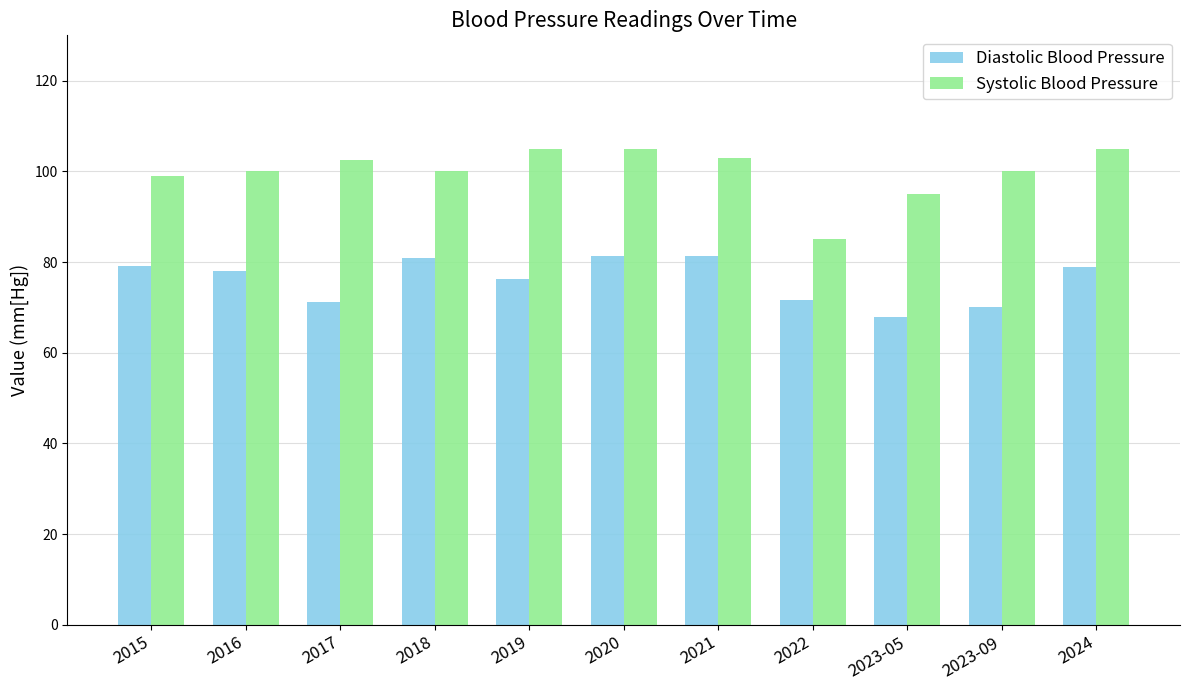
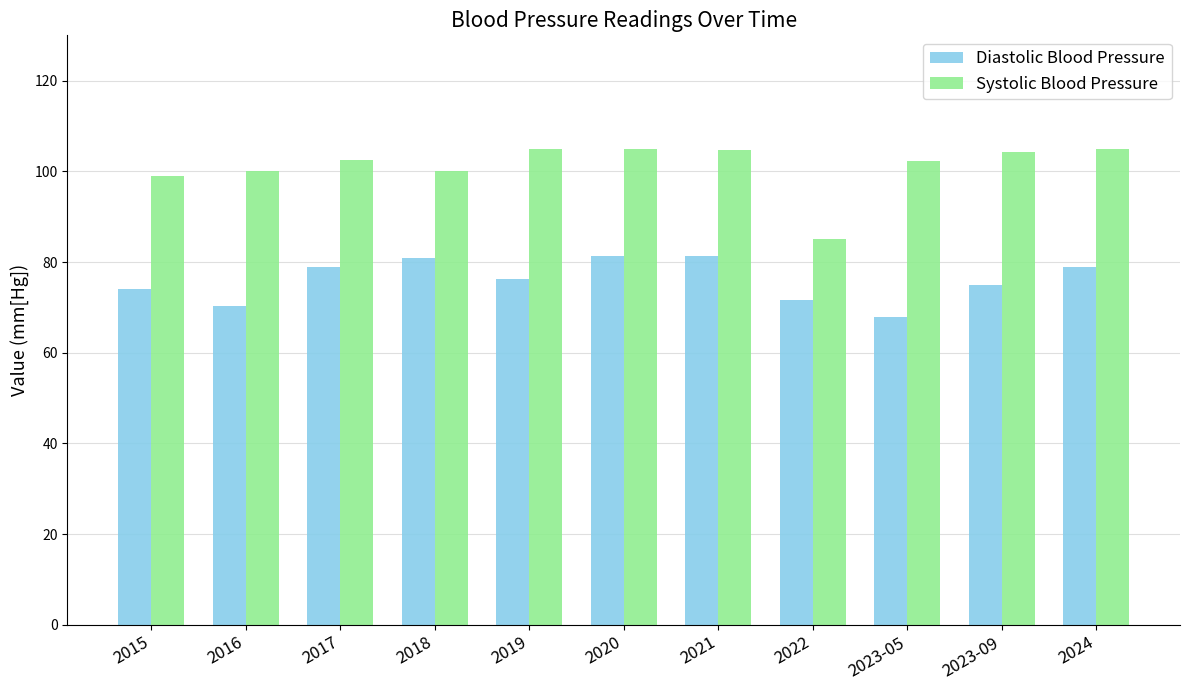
  {
    "Diastolic Blood Pressure": {
-     "2015": 79,
-     "2016": 78,
-     "2017": 71,
+     "2015": 74,
+     "2016": 70,
+     "2017": 79,
      "2018": 81,
      "2019": 76,
      "2020": 81,
      "2021": 81,
      "2022": 72,
      "2023-05": 68,
-     "2023-09": 70,
+     "2023-09": 75,
      "2024": 79
    },
    "Systolic Blood Pressure": {
      "2015": 99,
      "2016": 100,
      "2017": 102,
      "2018": 100,
      "2019": 105,
      "2020": 105,
-     "2021": 103,
+     "2021": 105,
      "2022": 85,
-     "2023-05": 95,
-     "2023-09": 100,
+     "2023-05": 102,
+     "2023-09": 104,
      "2024": 105
    }
  }
